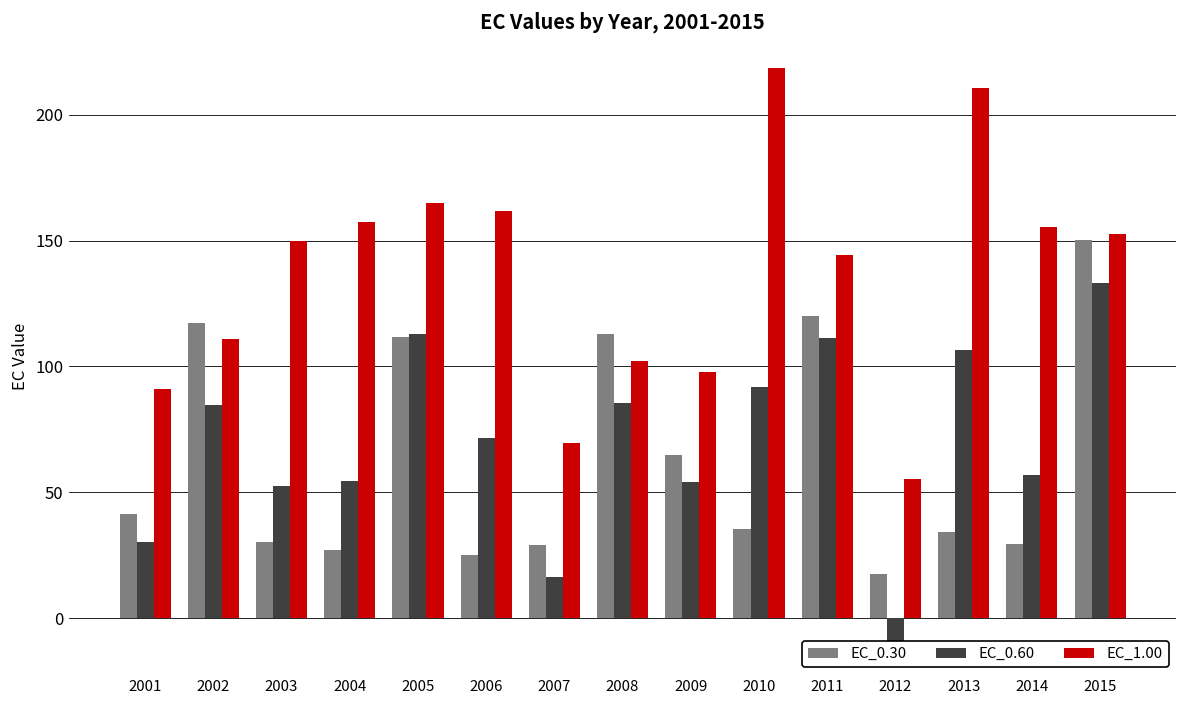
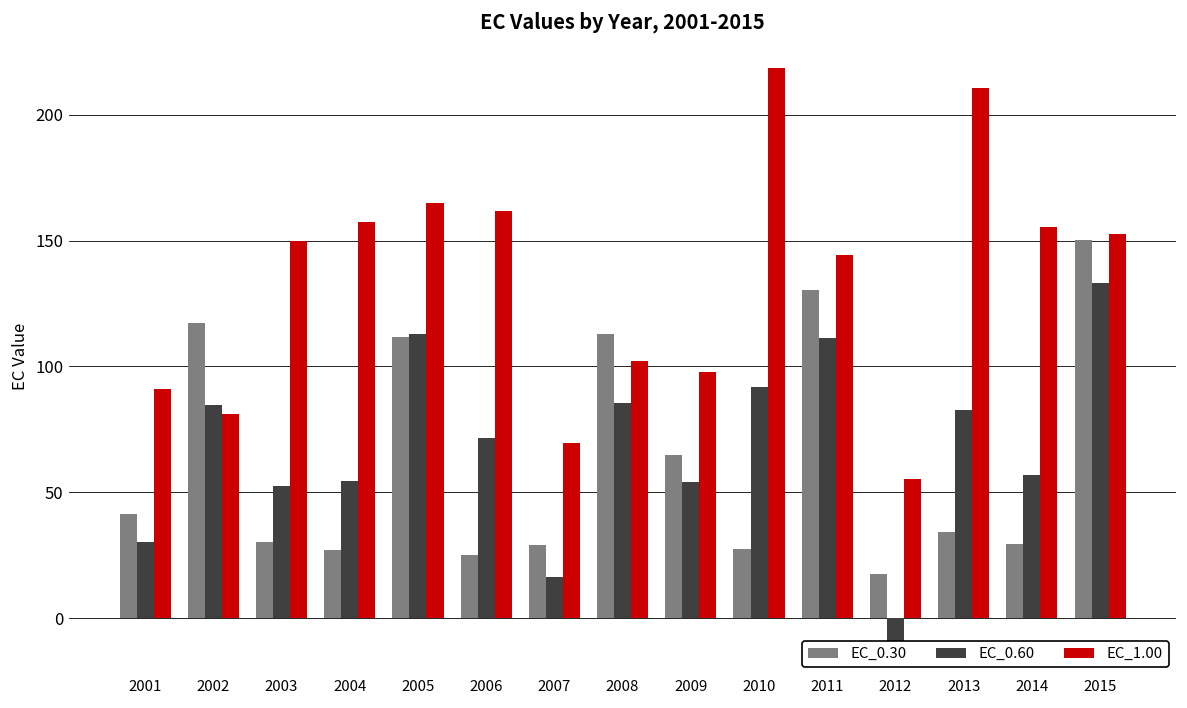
  {
    "EC_0.30": {
      "2001": 41,
      "2002": 117,
      "2003": 30,
      "2004": 27,
      "2005": 112,
      "2006": 25,
      "2007": 29,
      "2008": 113,
      "2009": 65,
-     "2010": 36,
-     "2011": 120,
+     "2010": 28,
+     "2011": 130,
      "2012": 18,
      "2013": 34,
      "2014": 30,
      "2015": 150
    },
    "EC_0.60": {
      "2001": 30,
      "2002": 85,
      "2003": 53,
      "2004": 54,
      "2005": 113,
      "2006": 72,
      "2007": 16,
      "2008": 85,
      "2009": 54,
      "2010": 92,
      "2011": 112,
-     "2013": 107,
+     "2013": 83,
      "2014": 57,
      "2015": 133
    },
    "EC_1.00": {
      "2001": 91,
-     "2002": 111,
+     "2002": 81,
      "2003": 150,
      "2004": 157,
      "2005": 165,
      "2006": 162,
      "2007": 70,
      "2008": 102,
      "2009": 98,
      "2010": 219,
      "2011": 144,
      "2012": 55,
      "2013": 211,
      "2014": 155,
      "2015": 153
    }
  }
